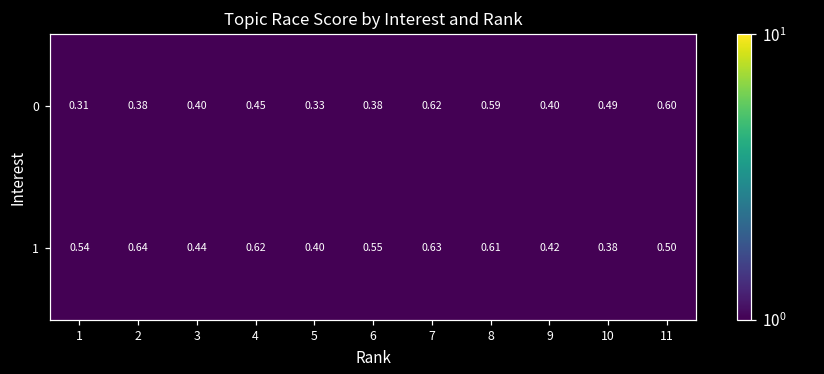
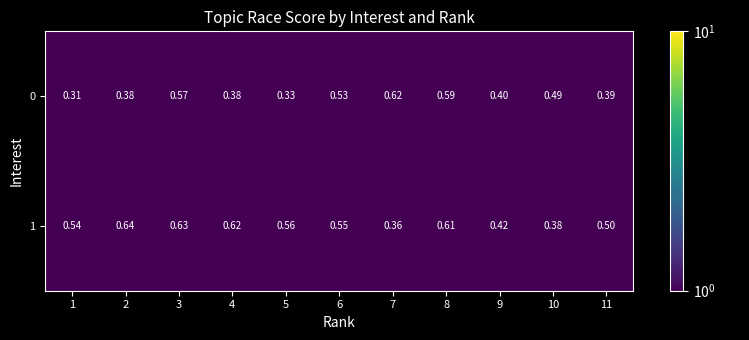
  {
    "0": {
      "1": 0.31,
      "2": 0.38,
-     "3": 0.40,
-     "4": 0.45,
+     "3": 0.57,
+     "4": 0.38,
      "5": 0.33,
-     "6": 0.38,
+     "6": 0.53,
      "7": 0.62,
      "8": 0.59,
      "9": 0.40,
      "10": 0.49,
-     "11": 0.60
+     "11": 0.39
    },
    "1": {
      "1": 0.54,
      "2": 0.64,
-     "3": 0.44,
+     "3": 0.63,
      "4": 0.62,
-     "5": 0.40,
+     "5": 0.56,
      "6": 0.55,
-     "7": 0.63,
+     "7": 0.36,
      "8": 0.61,
      "9": 0.42,
      "10": 0.38,
      "11": 0.50
    }
  }
